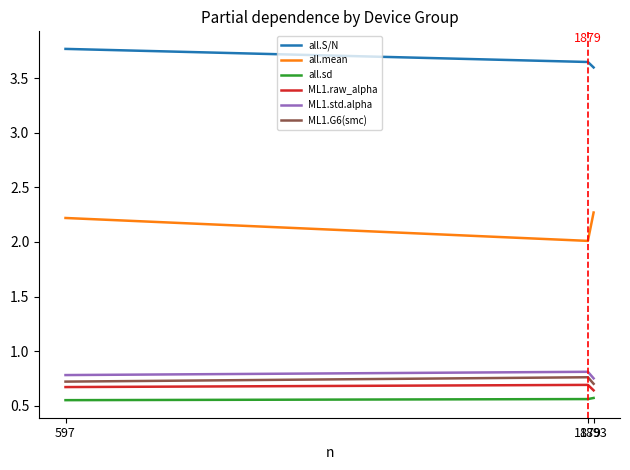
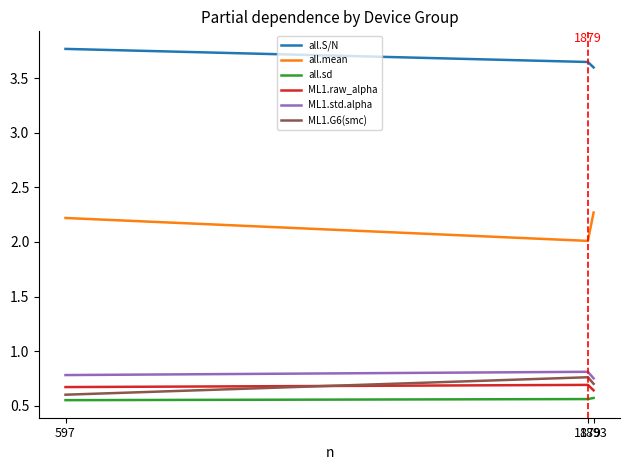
  {
    "all.S/N": {
      "597": 3.77
    },
    "all.mean": {
      "597": 2.22
    },
    "all.sd": {
      "597": 0.55
    },
    "ML1.raw_alpha": {
      "597": 0.67
    },
    "ML1.std.alpha": {
      "597": 0.78
    },
    "ML1.G6(smc)": {
-     "597": 0.72
+     "597": 0.60
    }
  }
